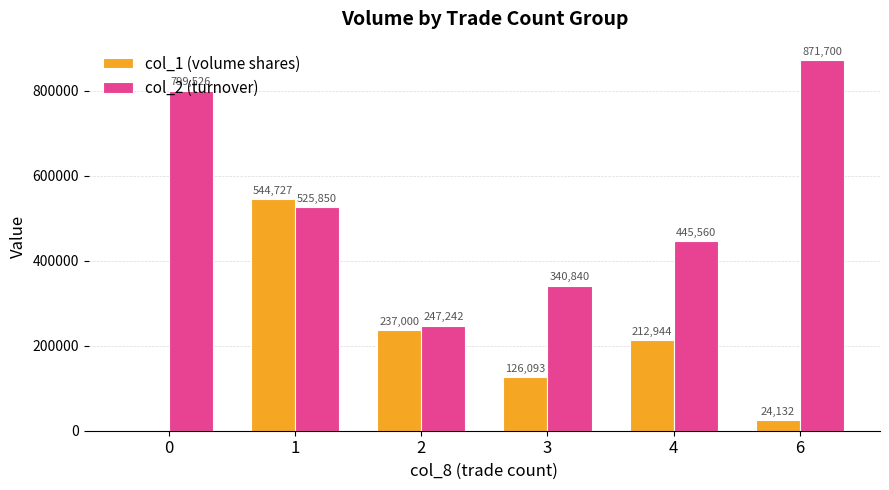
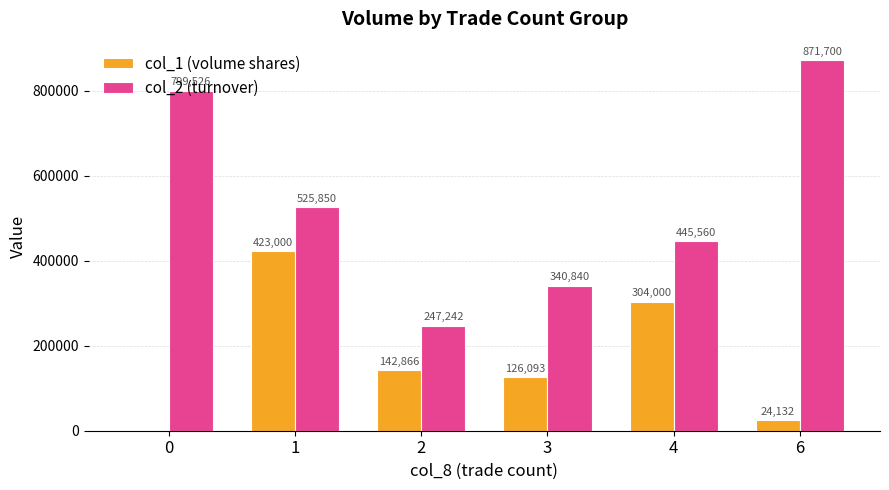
  {
    "col_1 (volume shares)": {
-     "1": "544,727",
-     "2": "237,000",
+     "1": "423,000",
+     "2": "142,866",
      "3": "126,093",
-     "4": "212,944",
+     "4": "304,000",
      "6": "24,132"
    },
    "col_2 (turnover)": {
      "0": "799,526",
      "1": "525,850",
      "2": "247,242",
      "3": "340,840",
      "4": "445,560",
      "6": "871,700"
    }
  }
